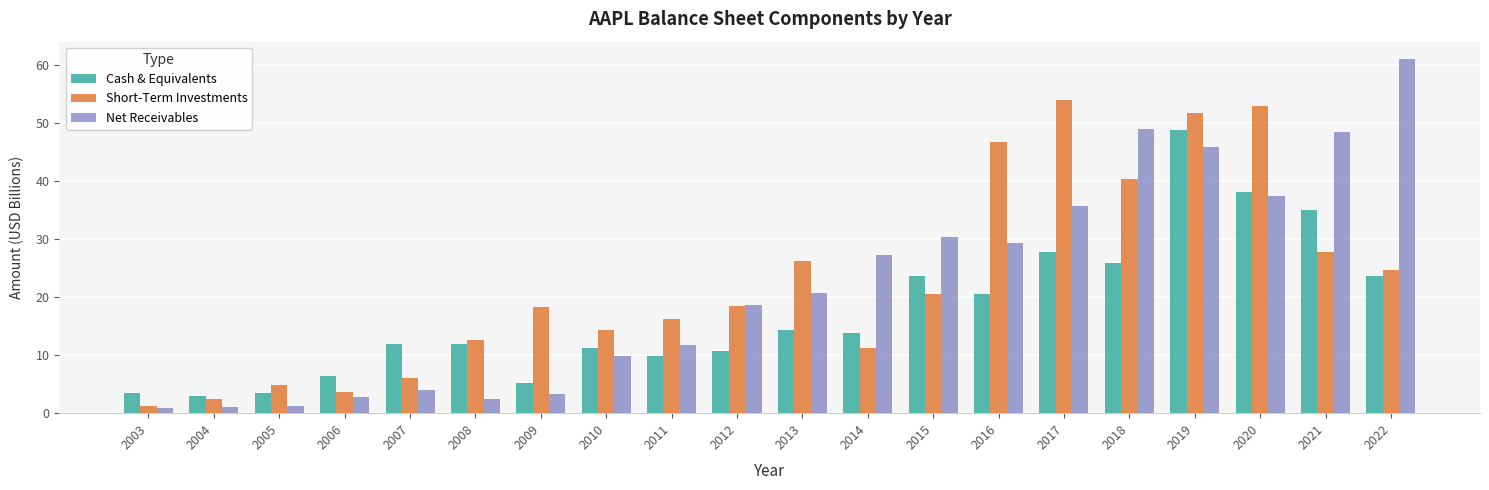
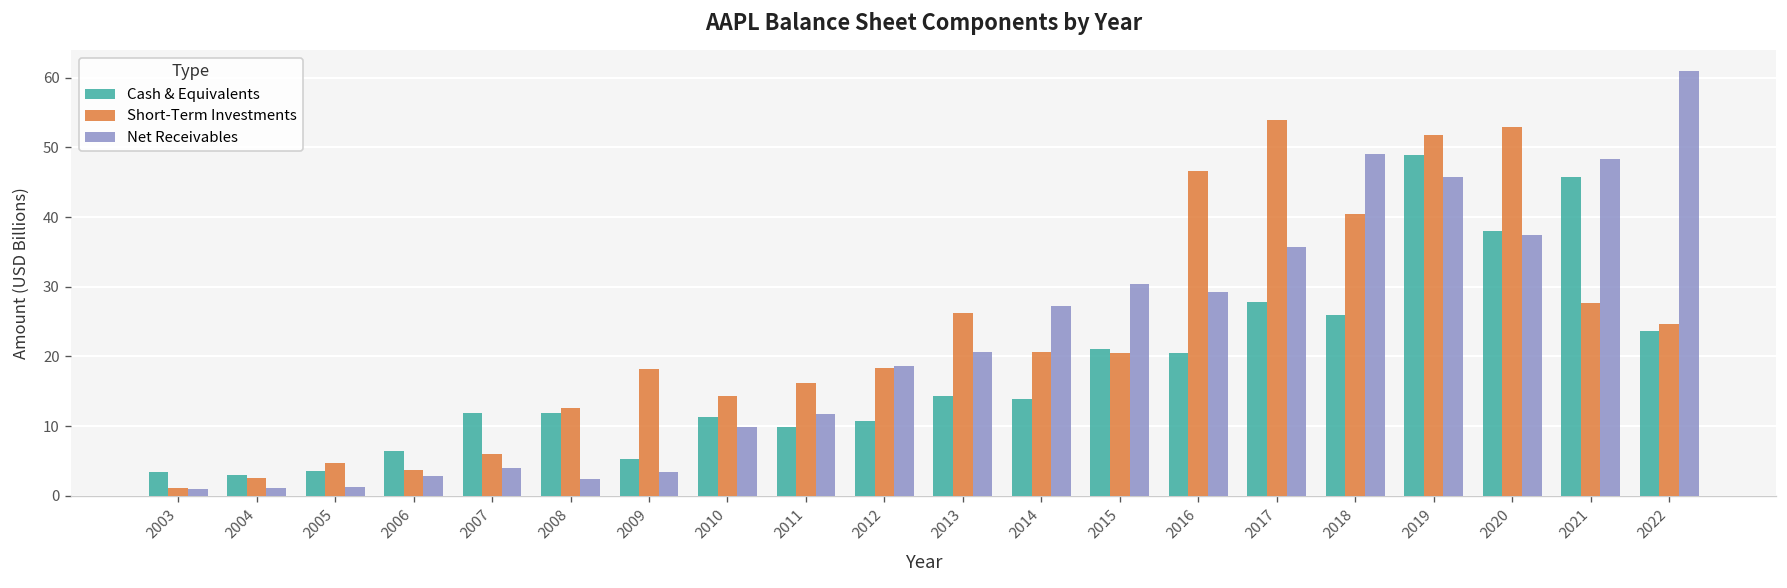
  {
    "Cash & Equivalents": {
      "2003": 3,
      "2004": 3,
      "2005": 3,
      "2006": 6,
      "2007": 12,
      "2008": 12,
      "2009": 5,
      "2010": 11,
      "2011": 10,
      "2012": 11,
      "2013": 14,
      "2014": 14,
-     "2015": 24,
+     "2015": 21,
      "2016": 20,
      "2017": 28,
      "2018": 26,
      "2019": 49,
      "2020": 38,
-     "2021": 35,
+     "2021": 46,
      "2022": 24
    },
    "Short-Term Investments": {
      "2003": 1,
      "2004": 2,
      "2005": 5,
      "2006": 4,
      "2007": 6,
      "2008": 13,
      "2009": 18,
      "2010": 14,
      "2011": 16,
      "2012": 18,
      "2013": 26,
-     "2014": 11,
+     "2014": 21,
      "2015": 20,
      "2016": 47,
      "2017": 54,
      "2018": 40,
      "2019": 52,
      "2020": 53,
      "2021": 28,
      "2022": 25
    },
    "Net Receivables": {
      "2003": 1,
      "2004": 1,
      "2005": 1,
      "2006": 3,
      "2007": 4,
      "2008": 2,
      "2009": 3,
      "2010": 10,
      "2011": 12,
      "2012": 19,
      "2013": 21,
      "2014": 27,
      "2015": 30,
      "2016": 29,
      "2017": 36,
      "2018": 49,
      "2019": 46,
      "2020": 37,
      "2021": 48,
      "2022": 61
    }
  }
